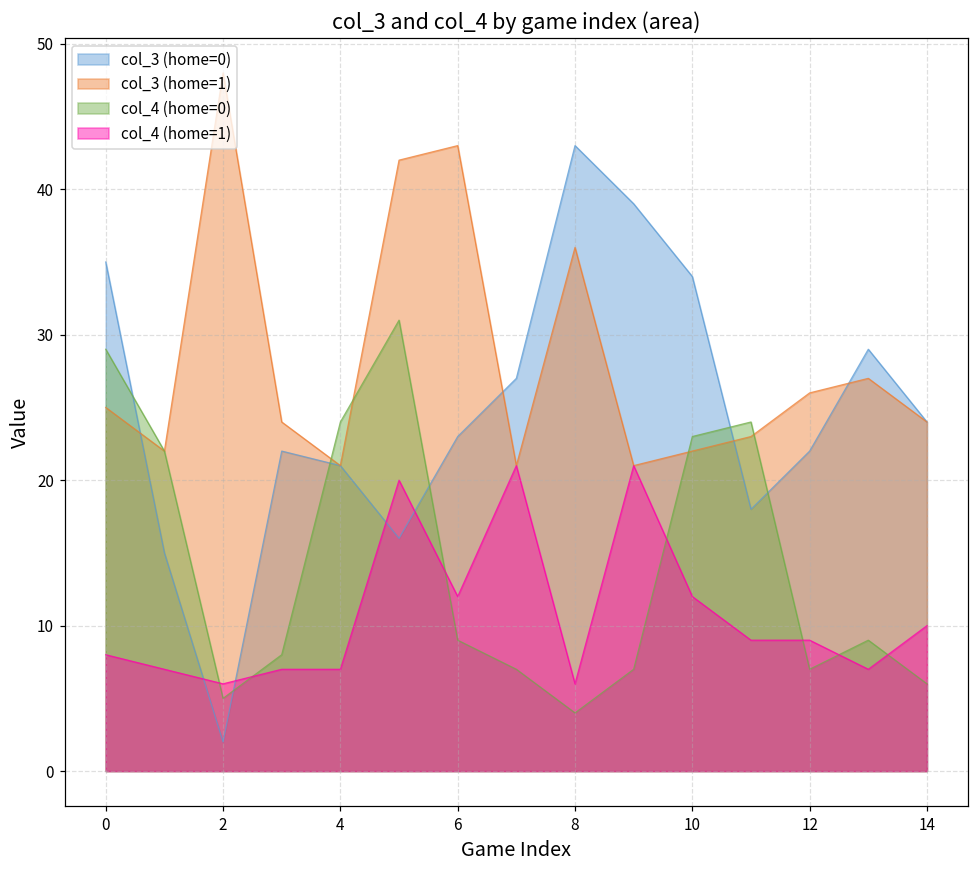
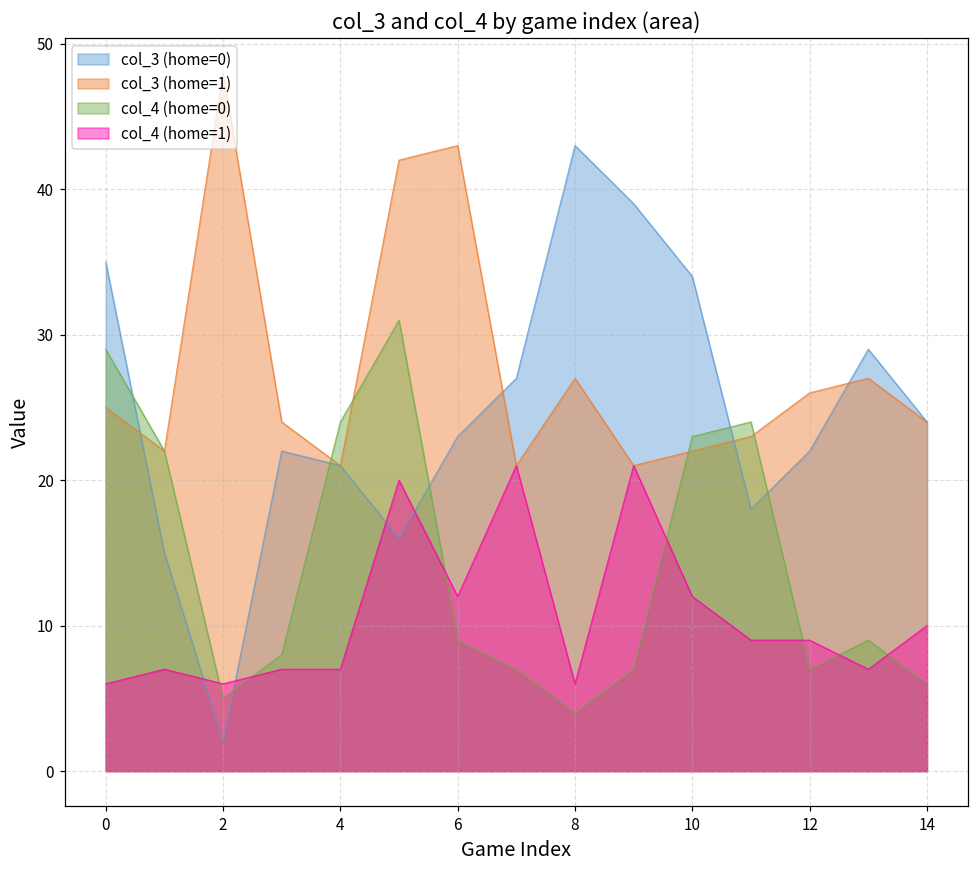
  {
    "col_3 (home=0)": {
      "0": 35,
      "2": 2,
      "6": 23,
      "8": 43,
      "10": 34,
      "12": 22
    },
    "col_3 (home=1)": {
      "0": 25,
      "6": 43,
-     "8": 36,
+     "8": 27,
      "10": 22,
      "12": 26
    },
    "col_4 (home=0)": {
      "0": 29,
      "2": 5,
      "4": 24,
      "6": 9,
      "8": 4,
      "10": 23,
      "12": 7,
      "14": 6
    },
    "col_4 (home=1)": {
-     "0": 8,
+     "0": 6,
      "2": 6,
      "4": 7,
      "6": 12,
      "8": 6,
      "10": 12,
      "12": 9,
      "14": 10
    }
  }
